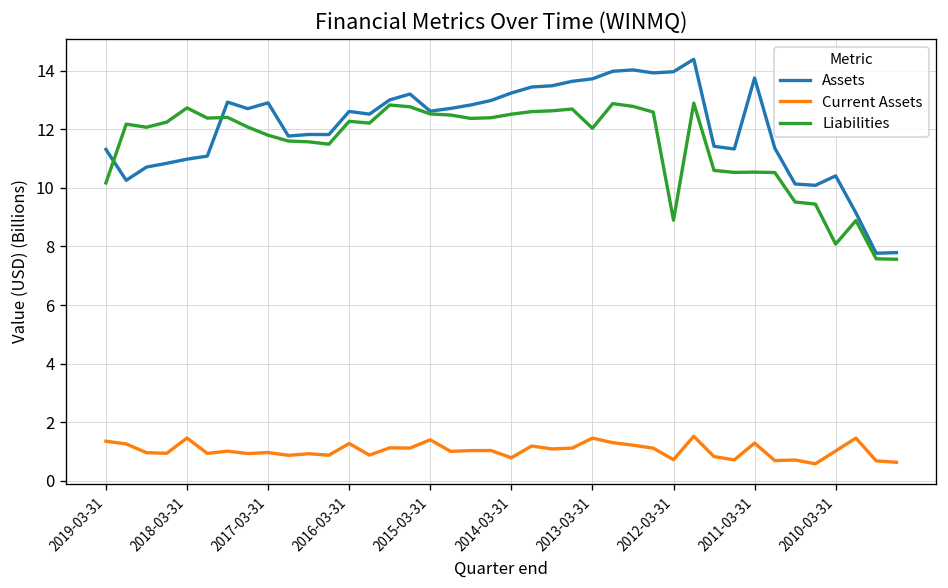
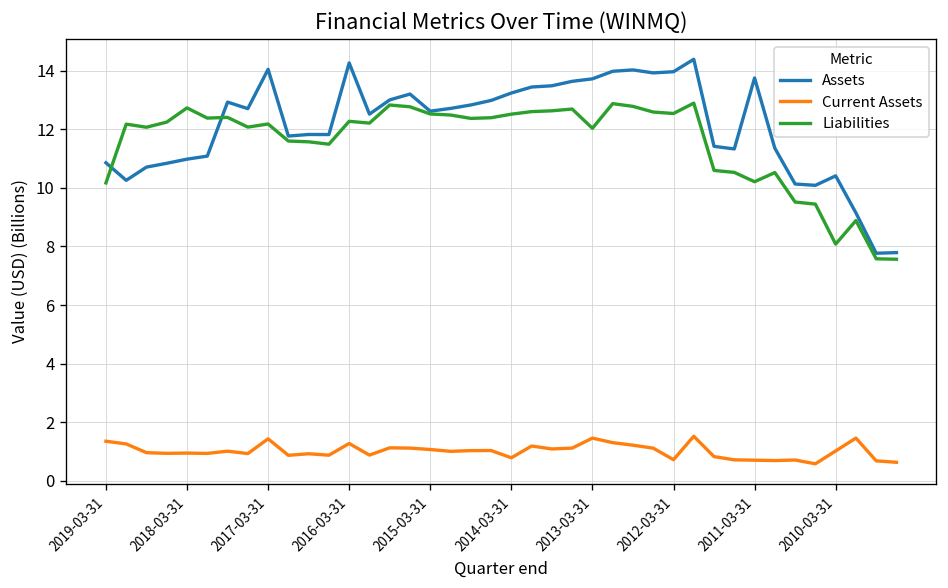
  {
    "Assets": {
-     "2019-03-31": 11.3,
+     "2019-03-31": 10.9,
      "2018-03-31": 11.0,
-     "2017-03-31": 12.9,
-     "2016-03-31": 12.6,
+     "2017-03-31": 14.0,
+     "2016-03-31": 14.3,
      "2014-03-31": 13.2,
      "2013-03-31": 13.7,
      "2012-03-31": 14.0,
      "2011-03-31": 13.8,
      "2010-03-31": 10.4
    },
    "Current Assets": {
      "2019-03-31": 1.3,
-     "2018-03-31": 1.5,
-     "2017-03-31": 1.0,
+     "2018-03-31": 0.9,
+     "2017-03-31": 1.4,
      "2016-03-31": 1.3,
-     "2015-03-31": 1.4,
+     "2015-03-31": 1.1,
      "2014-03-31": 0.8,
      "2013-03-31": 1.5,
      "2012-03-31": 0.7,
-     "2011-03-31": 1.3,
+     "2011-03-31": 0.7,
      "2010-03-31": 1.0
    },
    "Liabilities": {
      "2019-03-31": 10.2,
      "2018-03-31": 12.7,
-     "2017-03-31": 11.8,
+     "2017-03-31": 12.2,
      "2016-03-31": 12.3,
      "2014-03-31": 12.5,
      "2013-03-31": 12.0,
-     "2012-03-31": 8.9,
-     "2011-03-31": 10.5,
+     "2012-03-31": 12.5,
+     "2011-03-31": 10.2,
      "2010-03-31": 8.1
    }
  }
